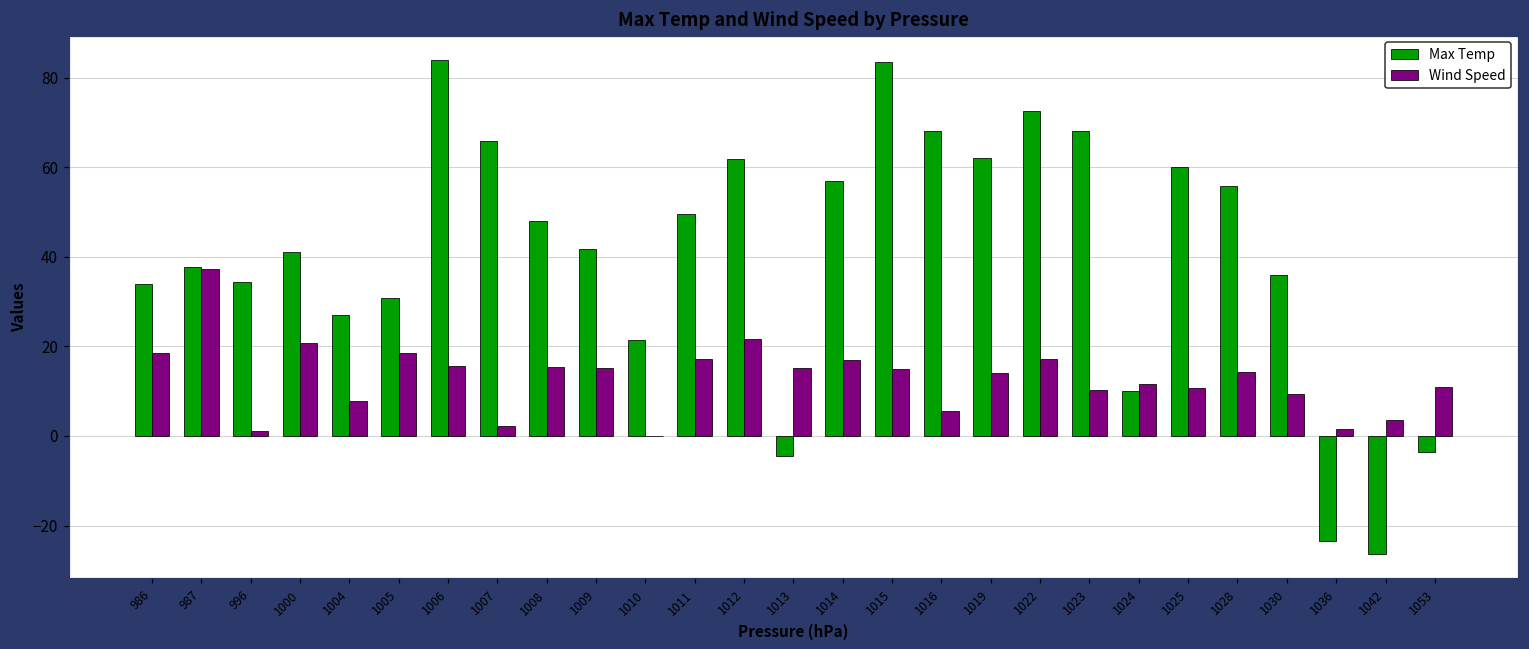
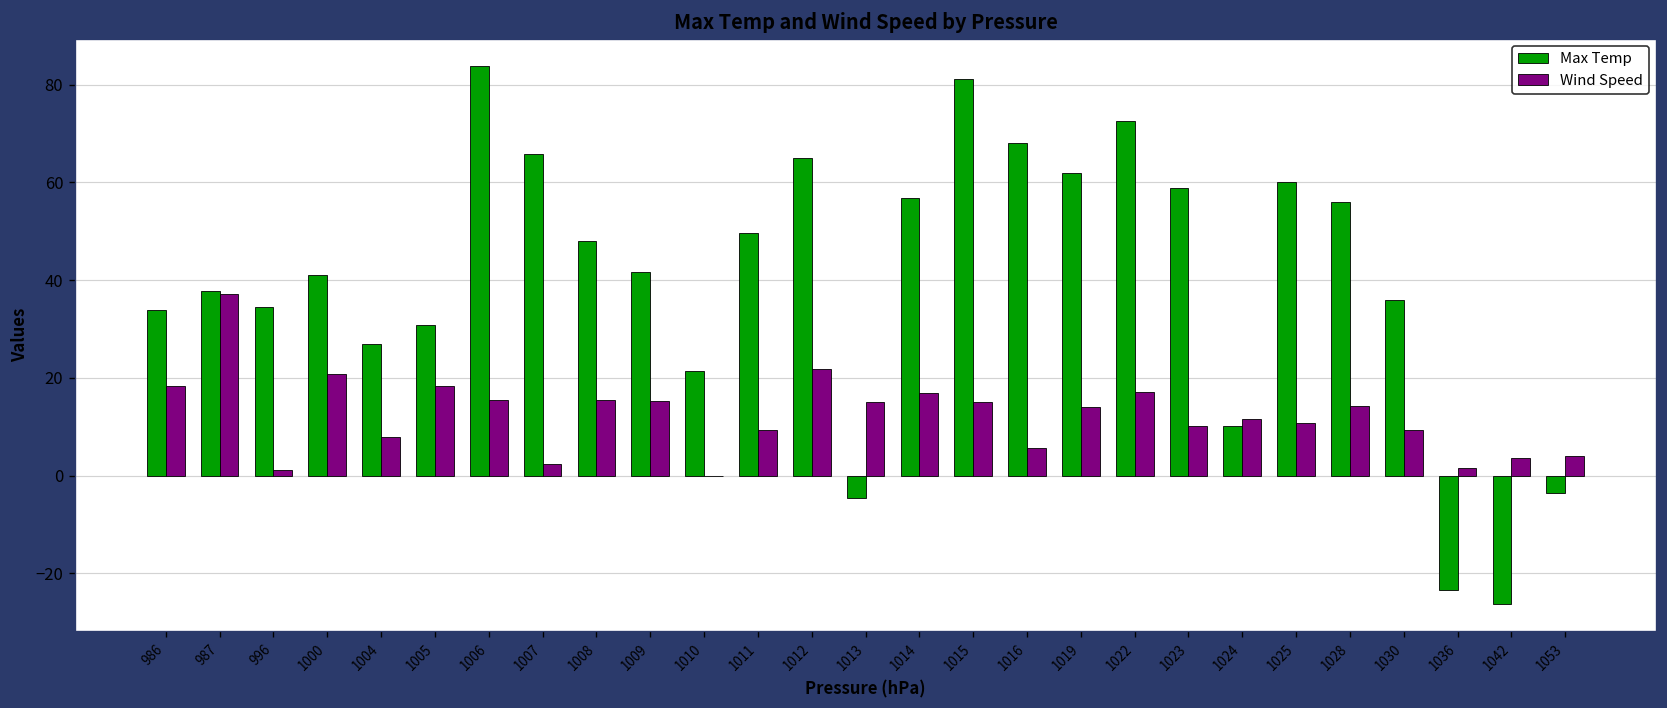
  {
    "Max Temp": {
      "986": 34,
      "987": 38,
      "996": 34,
      "1000": 41,
      "1004": 27,
      "1005": 31,
      "1006": 84,
      "1007": 66,
      "1008": 48,
      "1009": 42,
      "1010": 21,
      "1011": 50,
-     "1012": 62,
+     "1012": 65,
      "1013": -5,
      "1014": 57,
-     "1015": 83,
+     "1015": 81,
      "1016": 68,
      "1019": 62,
      "1022": 73,
-     "1023": 68,
+     "1023": 59,
      "1024": 10,
      "1025": 60,
      "1028": 56,
      "1030": 36,
      "1036": -23,
      "1042": -26,
      "1053": -4
    },
    "Wind Speed": {
      "986": 18,
      "987": 37,
      "996": 1,
      "1000": 21,
      "1004": 8,
      "1005": 18,
      "1006": 16,
      "1007": 2,
      "1008": 15,
      "1009": 15,
      "1010": 0,
-     "1011": 17,
+     "1011": 9,
      "1012": 22,
      "1013": 15,
      "1014": 17,
      "1015": 15,
      "1016": 6,
      "1019": 14,
      "1022": 17,
      "1023": 10,
      "1024": 12,
      "1025": 11,
      "1028": 14,
      "1030": 9,
      "1036": 2,
      "1042": 4,
-     "1053": 11
+     "1053": 4
    }
  }
